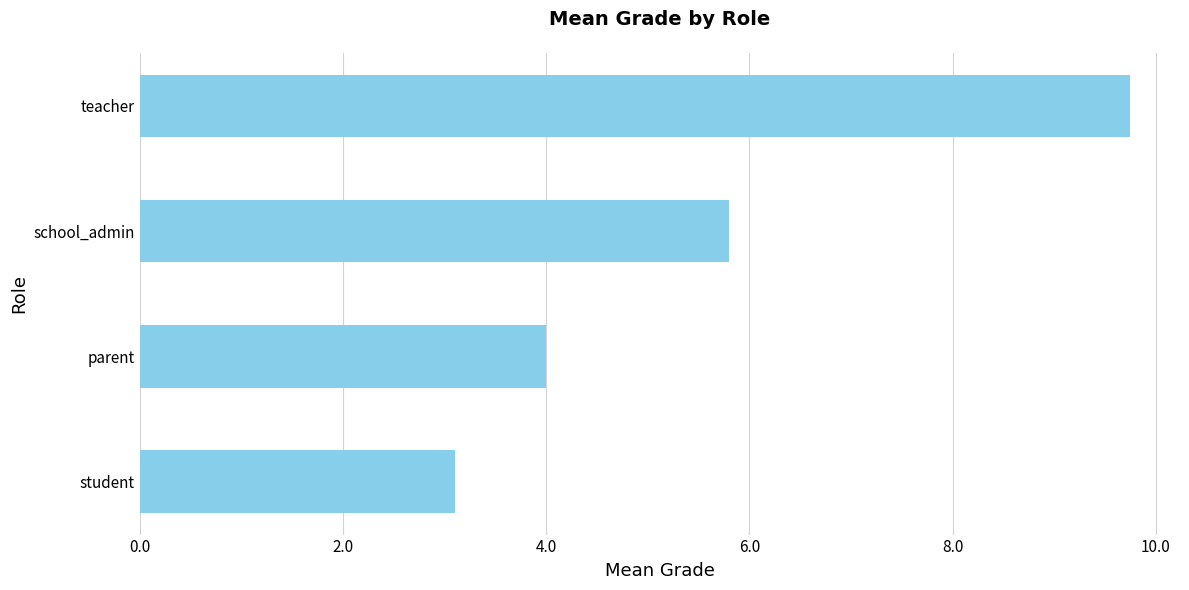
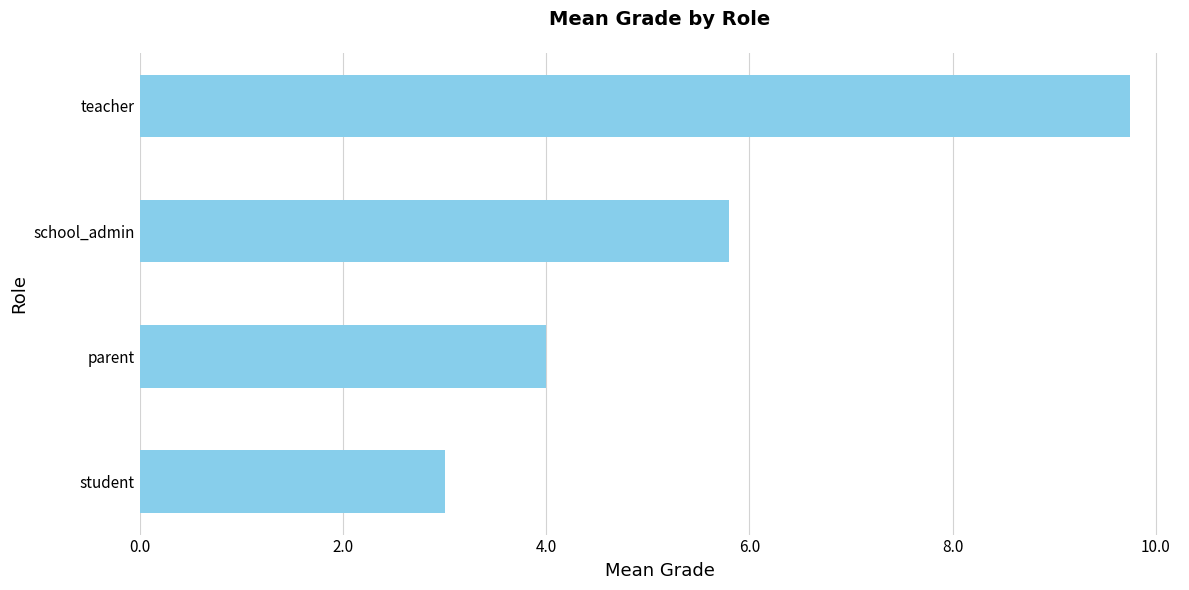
  {
    "teacher": 9.75,
    "school_admin": 5.8,
    "parent": 4.0,
-   "student": 3.1
+   "student": 3.0
  }
